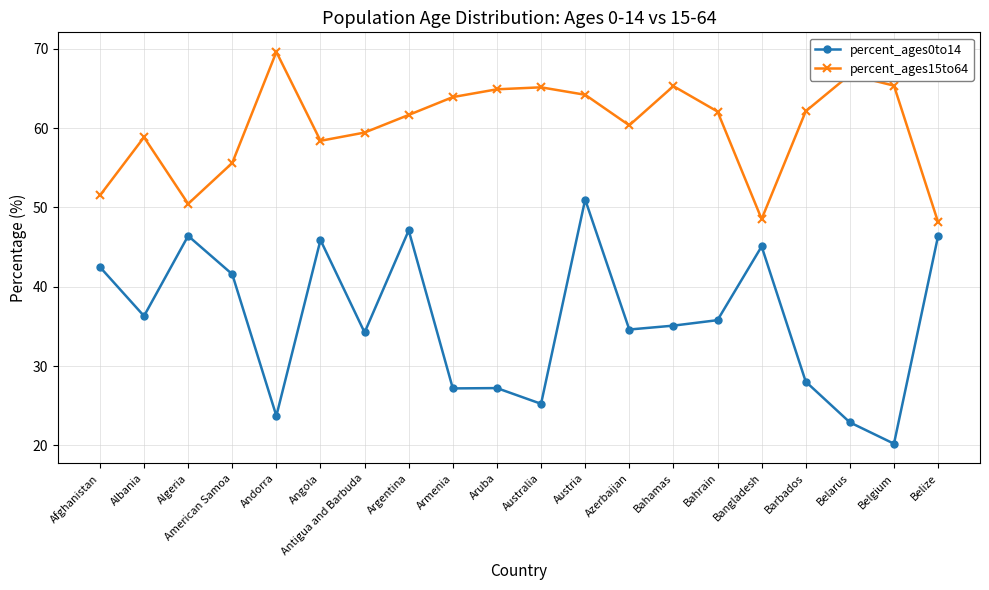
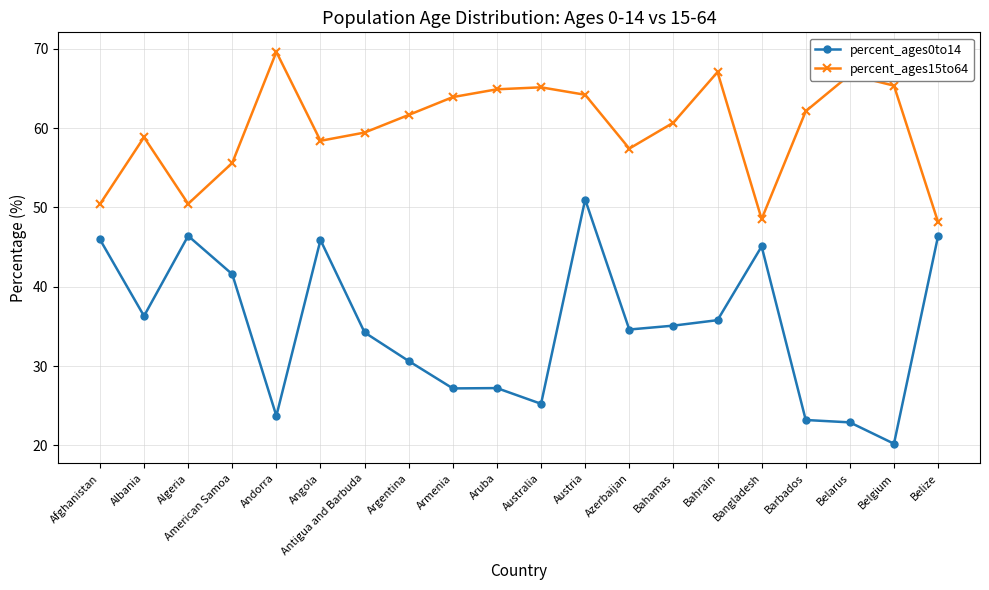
  {
    "percent_ages0to14": {
-     "Afghanistan": 42,
+     "Afghanistan": 46,
      "Albania": 36,
      "Algeria": 46,
      "American Samoa": 42,
      "Andorra": 24,
      "Angola": 46,
      "Antigua and Barbuda": 34,
-     "Argentina": 47,
+     "Argentina": 31,
      "Armenia": 27,
      "Aruba": 27,
      "Australia": 25,
      "Austria": 51,
      "Azerbaijan": 35,
      "Bahamas": 35,
      "Bahrain": 36,
      "Bangladesh": 45,
-     "Barbados": 28,
+     "Barbados": 23,
      "Belarus": 23,
      "Belgium": 20,
      "Belize": 46
    },
    "percent_ages15to64": {
-     "Afghanistan": 52,
+     "Afghanistan": 50,
      "Albania": 59,
      "Algeria": 50,
      "American Samoa": 56,
      "Andorra": 70,
      "Angola": 58,
      "Antigua and Barbuda": 59,
      "Argentina": 62,
      "Armenia": 64,
      "Aruba": 65,
      "Australia": 65,
      "Austria": 64,
-     "Azerbaijan": 60,
-     "Bahamas": 65,
-     "Bahrain": 62,
+     "Azerbaijan": 57,
+     "Bahamas": 61,
+     "Bahrain": 67,
      "Bangladesh": 49,
      "Barbados": 62,
      "Belgium": 65,
      "Belize": 48
    }
  }
